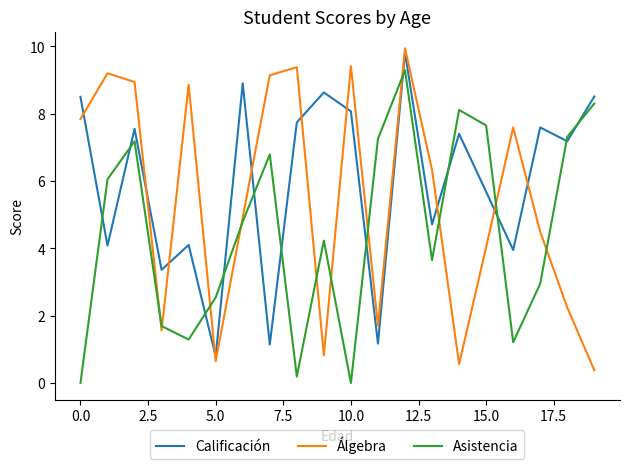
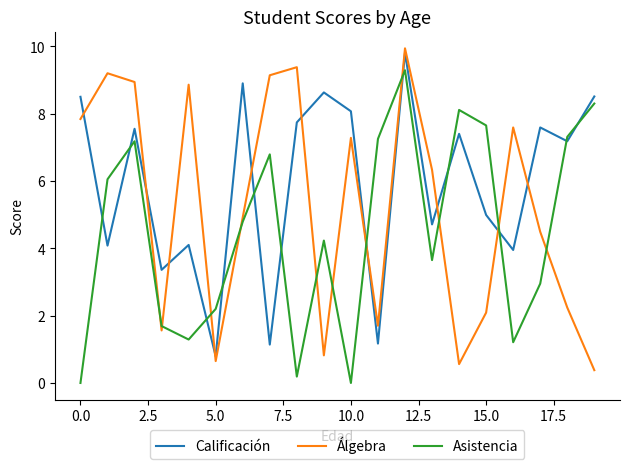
  {
    "Calificación": {
      "0.0": 8.5,
      "5.0": 0.8,
      "10.0": 8.1,
-     "15.0": 5.7
+     "15.0": 5.0
    },
    "Álgebra": {
      "0.0": 7.8,
      "5.0": 0.7,
-     "10.0": 9.4,
-     "15.0": 4.0
+     "10.0": 7.3,
+     "15.0": 2.1
    },
    "Asistencia": {
      "0.0": 0.0,
-     "5.0": 2.5,
+     "5.0": 2.2,
      "10.0": 0.0,
      "15.0": 7.7
    }
  }
